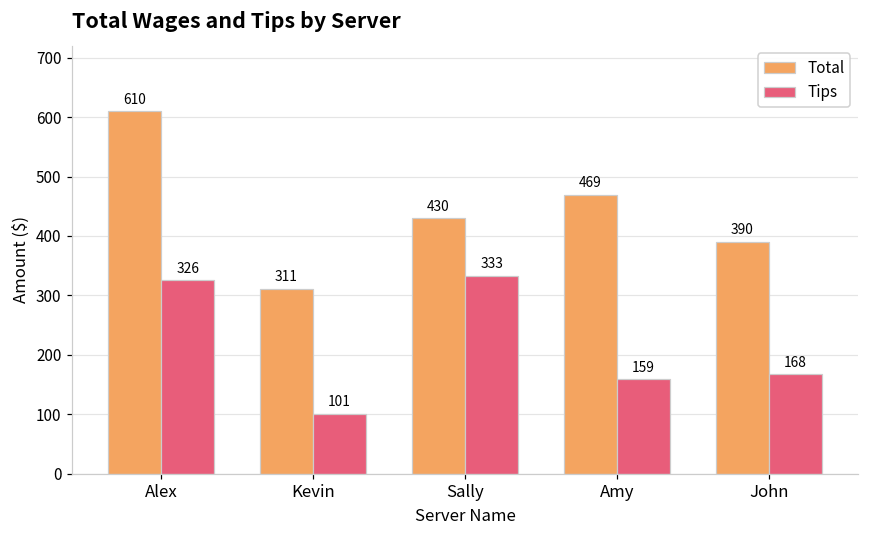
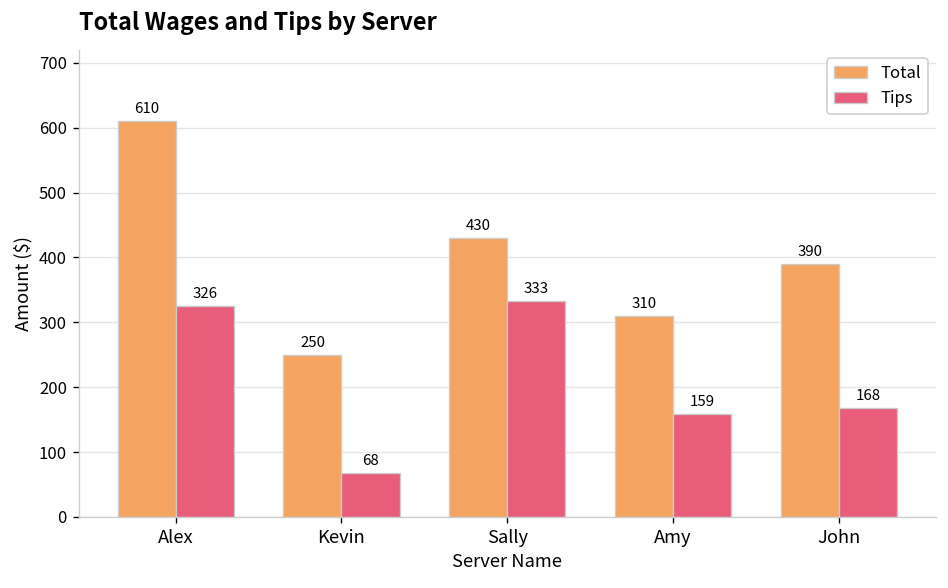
  {
    "Total": {
      "Alex": 610,
-     "Kevin": 311,
+     "Kevin": 250,
      "Sally": 430,
-     "Amy": 469,
+     "Amy": 310,
      "John": 390
    },
    "Tips": {
      "Alex": 326,
-     "Kevin": 101,
+     "Kevin": 68,
      "Sally": 333,
      "Amy": 159,
      "John": 168
    }
  }
